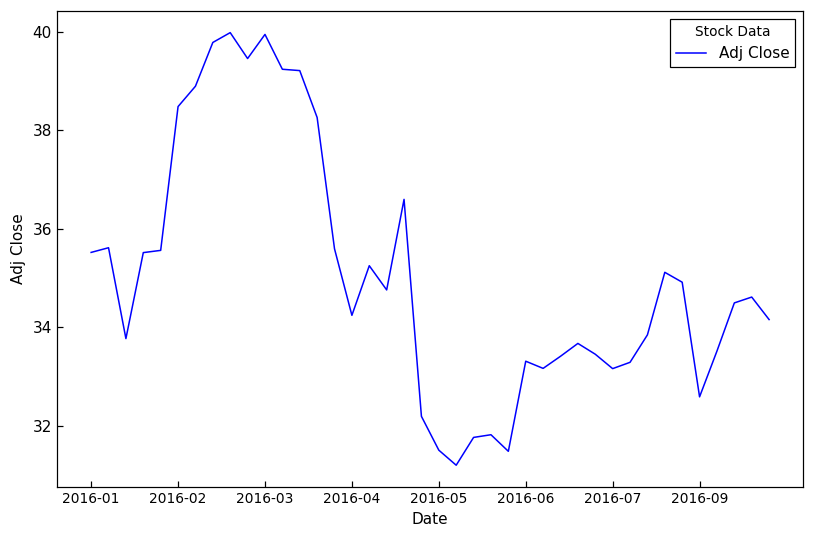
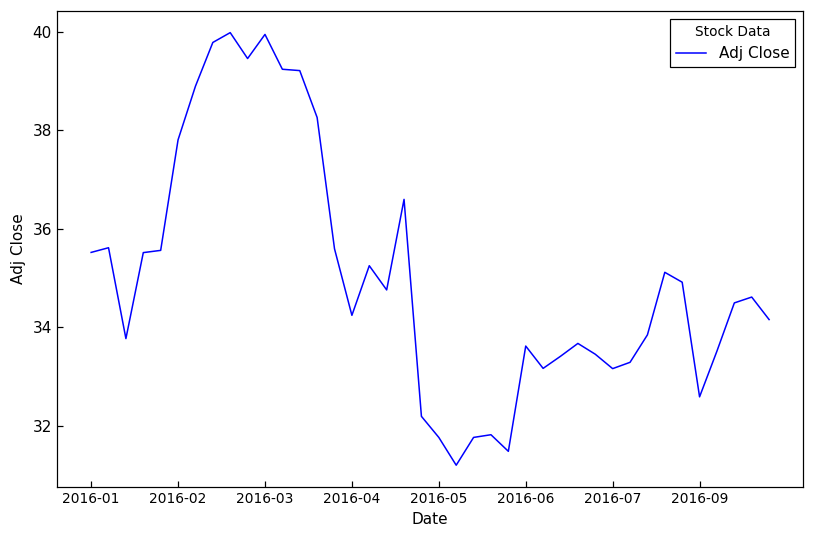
  {
    "2016-01": 35.5,
-   "2016-02": 38.5,
+   "2016-02": 37.8,
    "2016-03": 39.9,
    "2016-04": 34.2,
-   "2016-05": 31.5,
-   "2016-06": 33.3,
+   "2016-05": 31.8,
+   "2016-06": 33.6,
    "2016-07": 33.2,
    "2016-09": 32.6
  }
